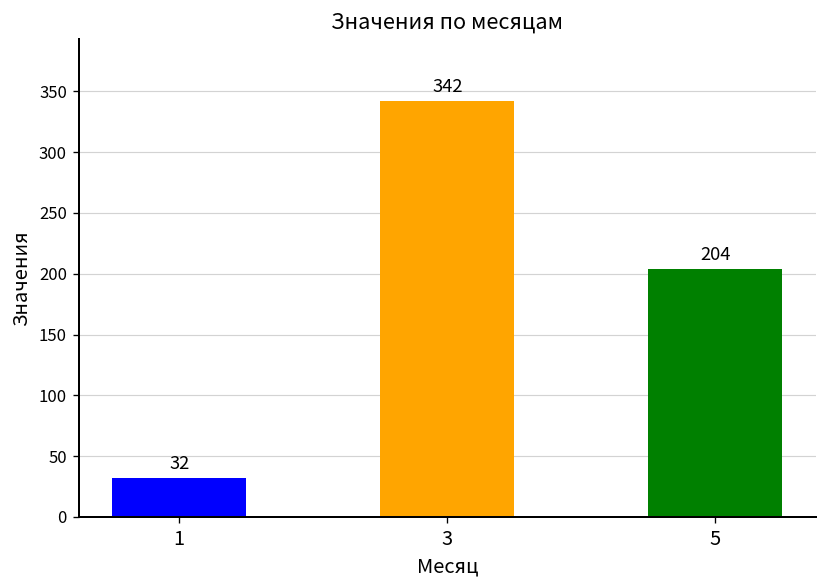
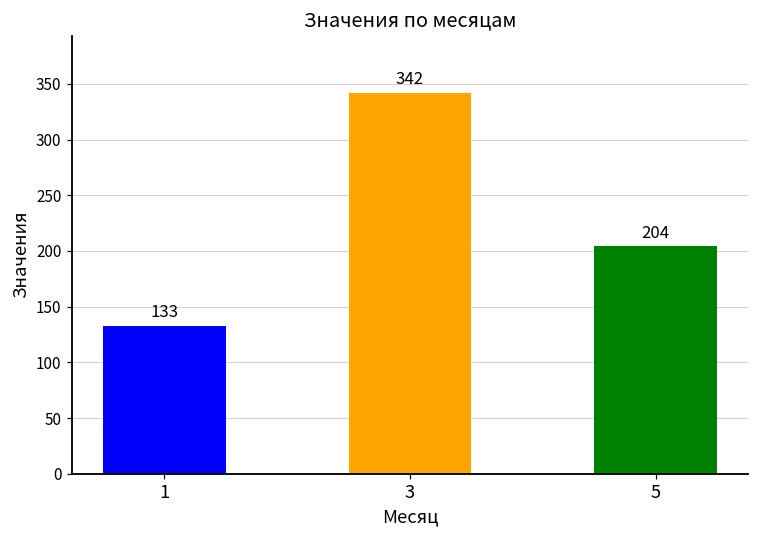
  {
-   "1": 32,
+   "1": 133,
    "3": 342,
    "5": 204
  }
